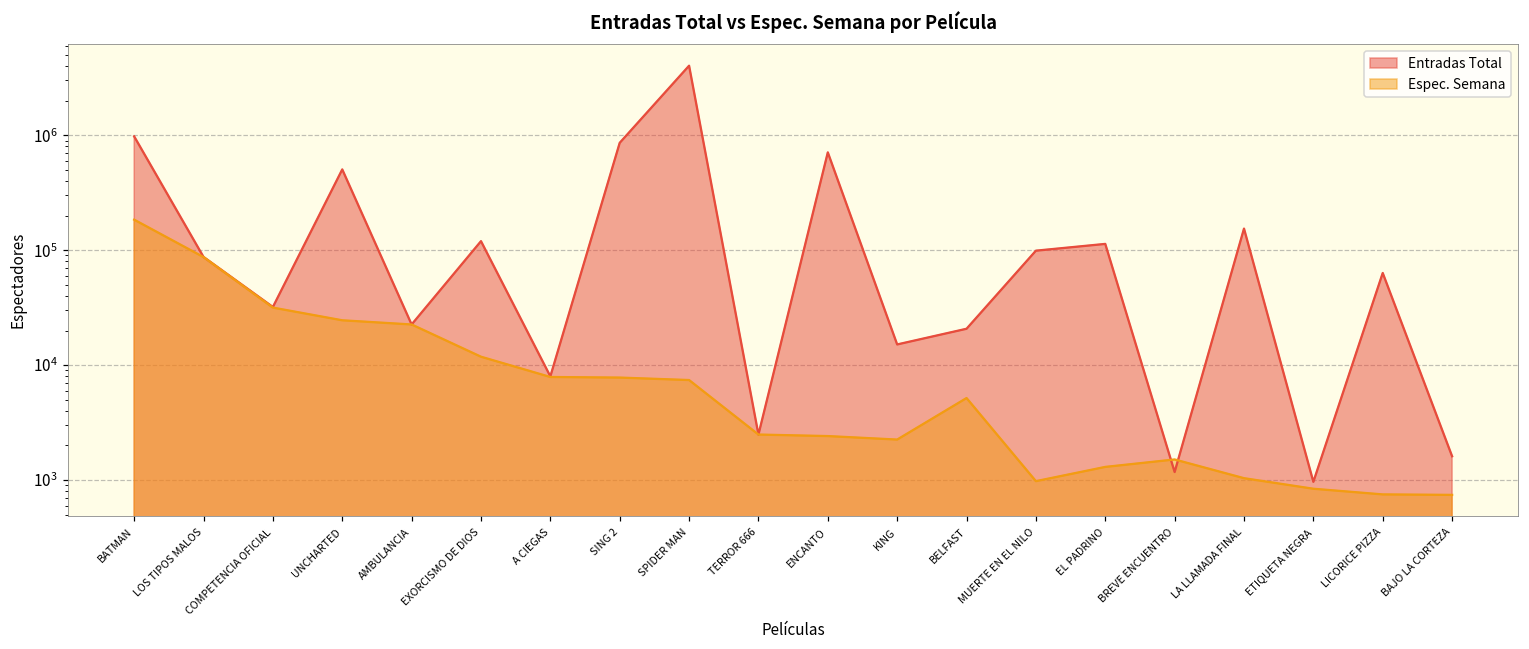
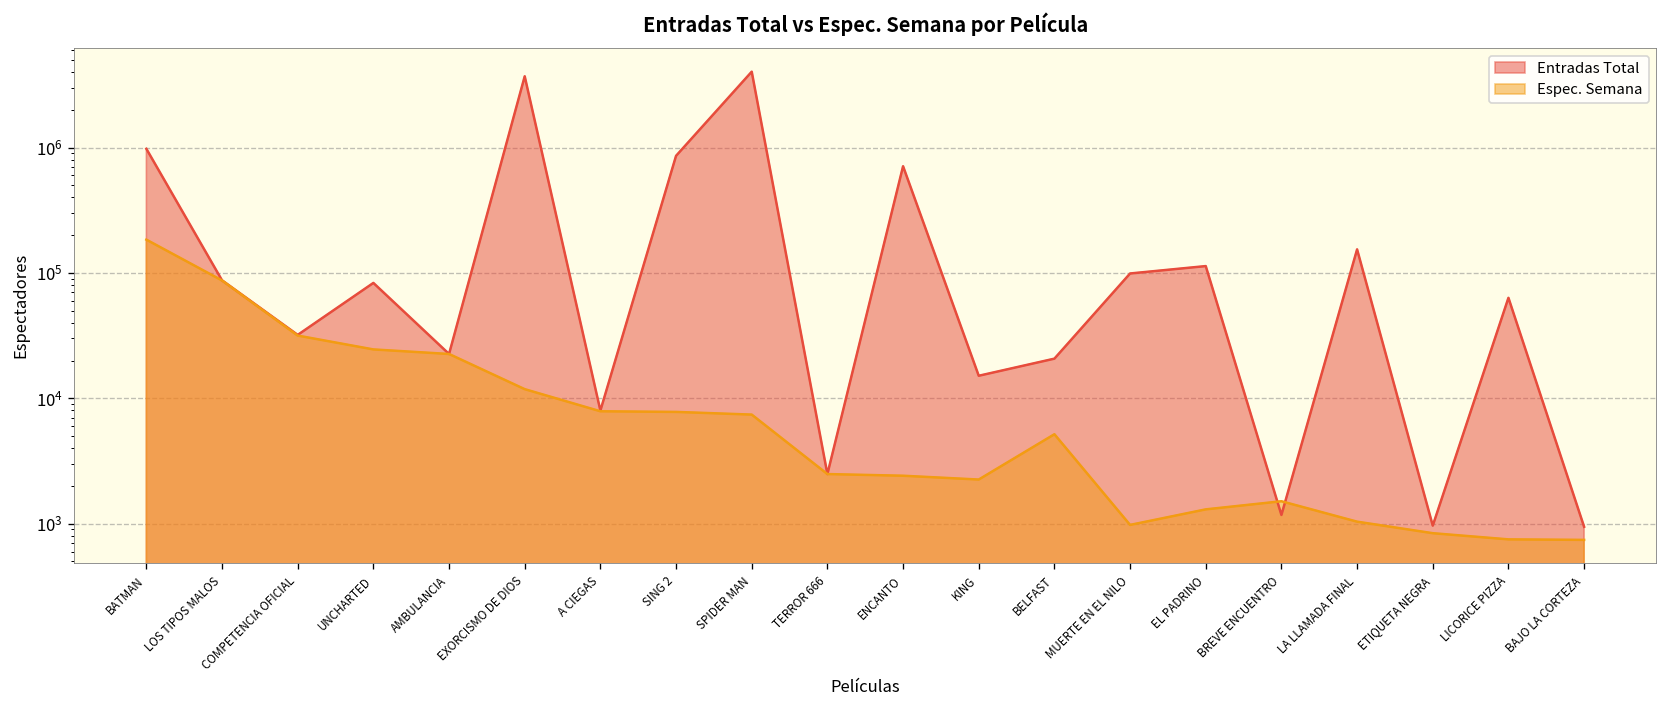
  {
    "Entradas Total": {
      "BATMAN": 1000000,
-     "UNCHARTED": 500000,
-     "EXORCISMO DE DIOS": 120000,
+     "UNCHARTED": 80000,
+     "EXORCISMO DE DIOS": 3700000,
      "SING 2": 900000,
      "SPIDER MAN": 4000000,
      "ENCANTO": 700000,
      "KING": 15000,
      "BELFAST": 21000,
      "MUERTE EN EL NILO": 100000,
      "EL PADRINO": 110000,
      "BREVE ENCUENTRO": 1200,
      "LA LLAMADA FINAL": 150000,
      "ETIQUETA NEGRA": 1000,
      "LICORICE PIZZA": 60000,
-     "BAJO LA CORTEZA": 1600
+     "BAJO LA CORTEZA": 900
    },
    "Espec. Semana": {
      "BATMAN": 180000,
      "UNCHARTED": 25000,
      "EXORCISMO DE DIOS": 12000,
      "SING 2": 8000,
      "SPIDER MAN": 7000,
      "ENCANTO": 2400,
      "KING": 2300,
      "BELFAST": 5000,
      "MUERTE EN EL NILO": 1000,
      "EL PADRINO": 1300,
      "BREVE ENCUENTRO": 1500,
      "LA LLAMADA FINAL": 1000,
      "ETIQUETA NEGRA": 800,
      "LICORICE PIZZA": 800,
      "BAJO LA CORTEZA": 700
    }
  }
